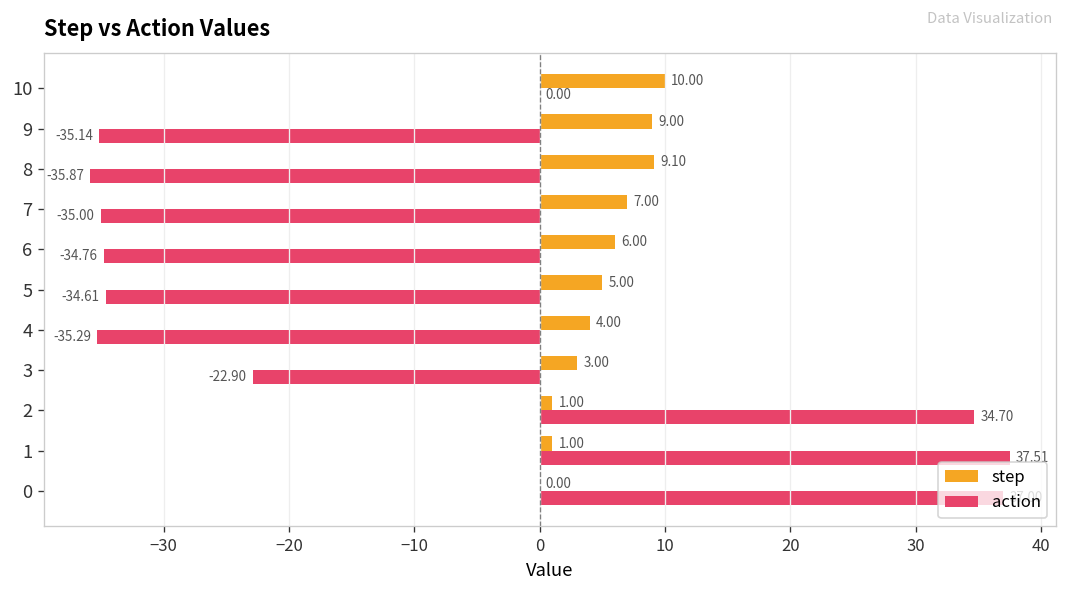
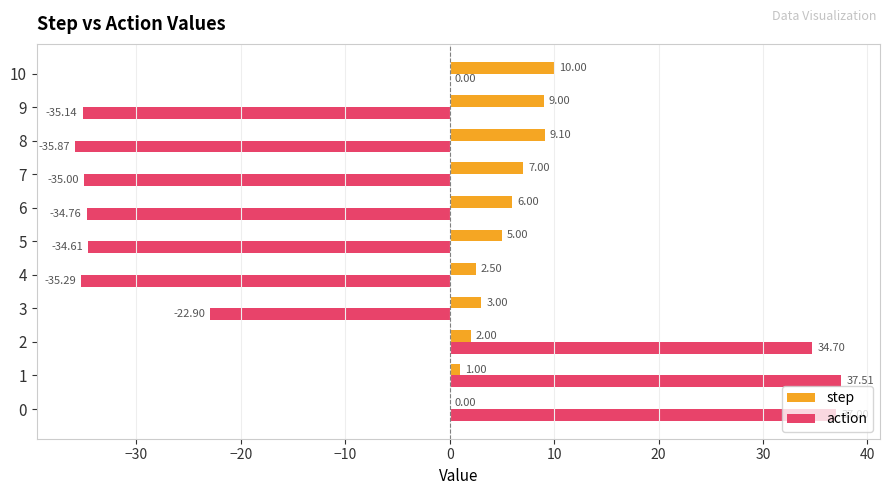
  {
    "step": {
      "10": 10.00,
      "9": 9.00,
      "8": 9.10,
      "7": 7.00,
      "6": 6.00,
      "5": 5.00,
-     "4": 4.00,
+     "4": 2.50,
      "3": 3.00,
-     "2": 1.00,
+     "2": 2.00,
      "1": 1.00,
      "0": 0.00
    },
    "action": {
      "10": 0.00,
      "9": -35.14,
      "8": -35.87,
      "7": -35.00,
      "6": -34.76,
      "5": -34.61,
      "4": -35.29,
      "3": -22.90,
      "2": 34.70
    }
  }
